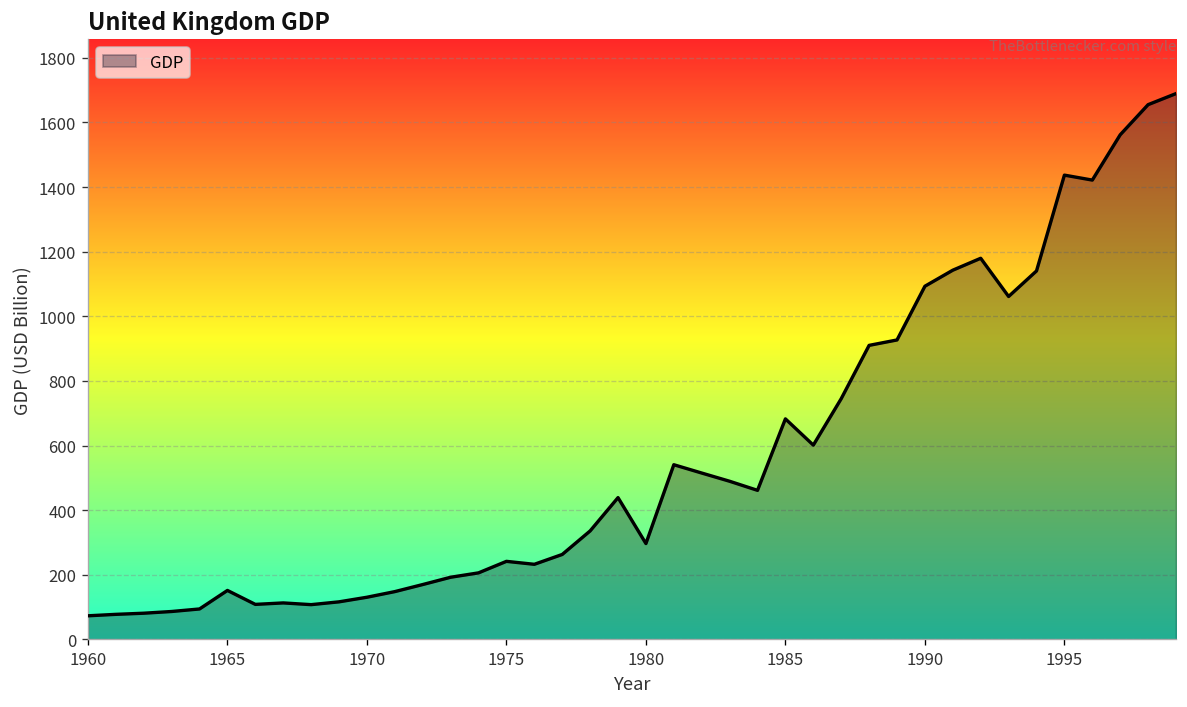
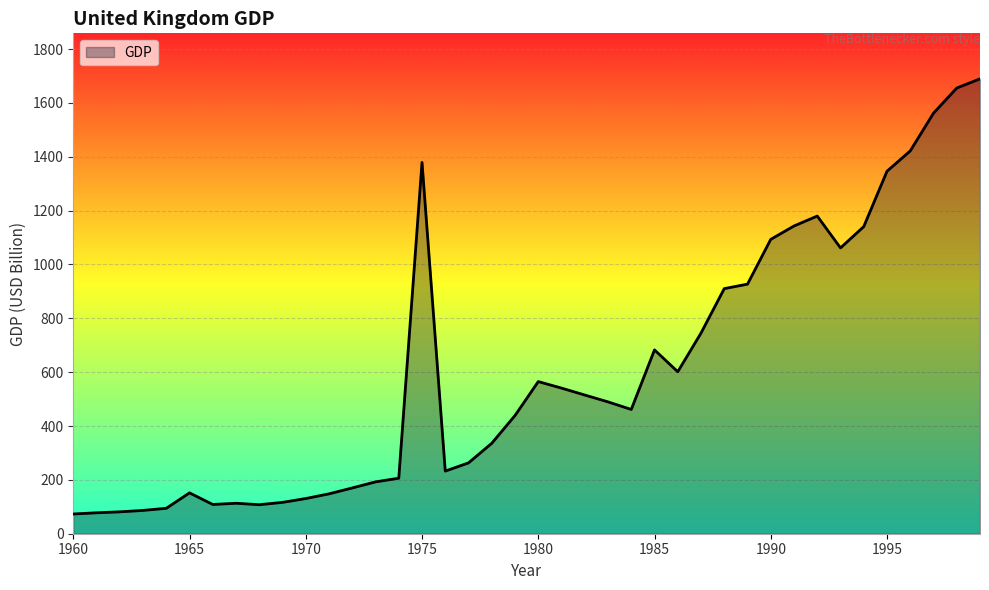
  {
    "1960": 70,
    "1965": 150,
    "1970": 130,
-   "1975": 240,
-   "1980": 300,
+   "1975": 1380,
+   "1980": 560,
    "1985": 680,
    "1990": 1090,
-   "1995": 1440
+   "1995": 1350
  }
